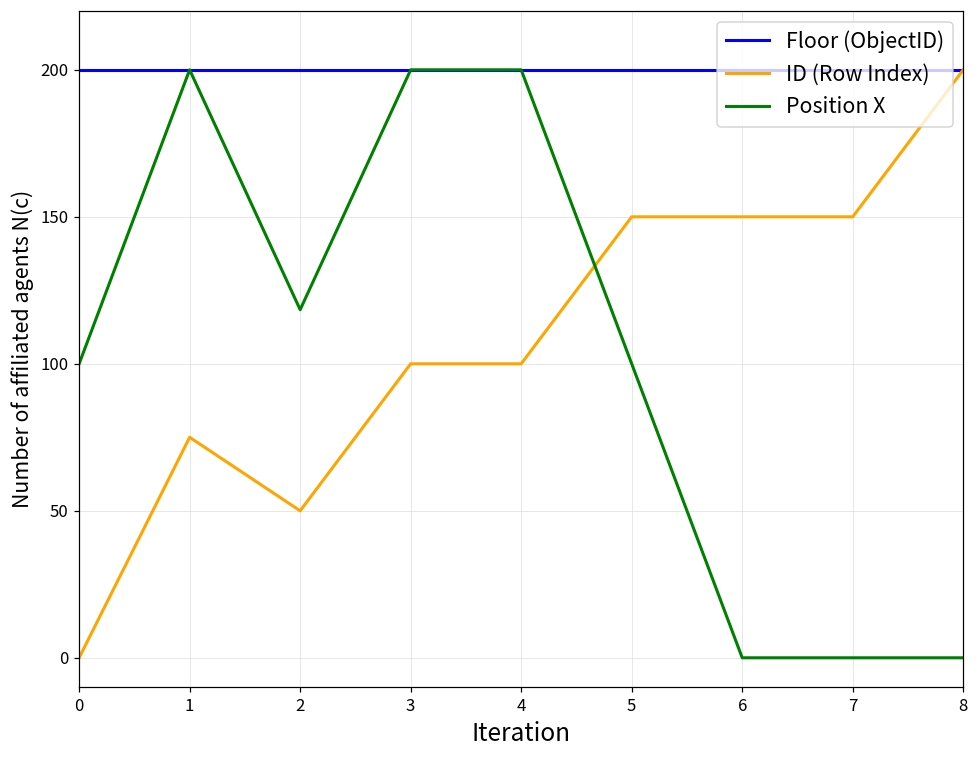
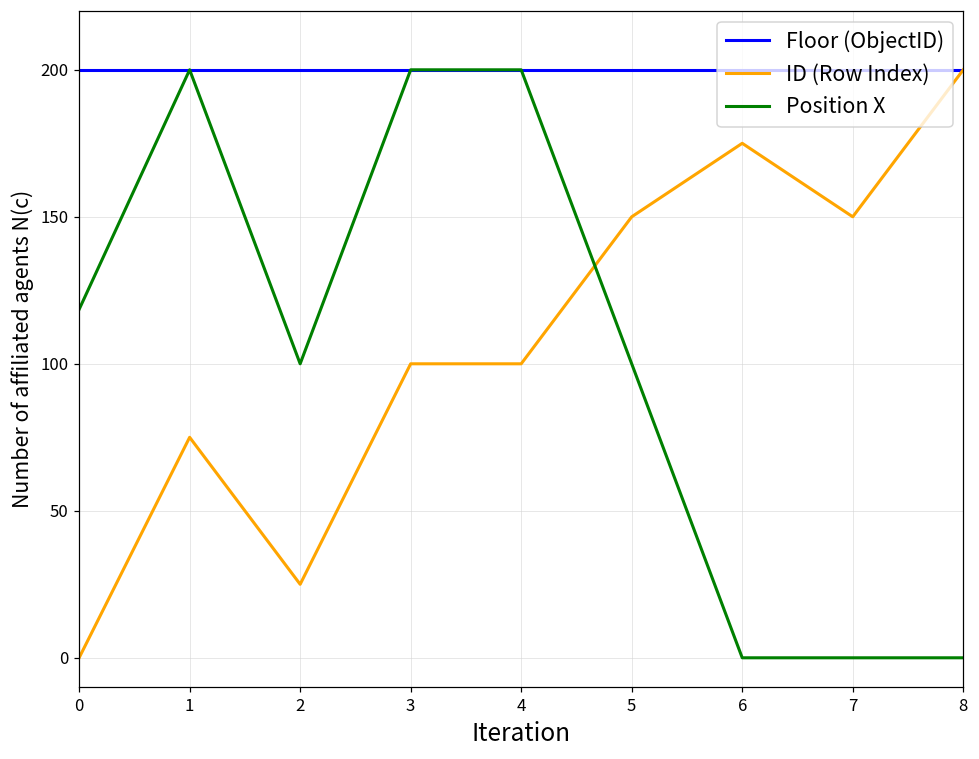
  {
    "Floor (ObjectID)": {
      "0": 200,
      "2": 200,
      "5": 200
    },
    "ID (Row Index)": {
      "0": 0,
      "1": 75,
-     "2": 50,
+     "2": 25,
      "3": 100,
      "4": 100,
      "5": 150,
-     "6": 150,
+     "6": 175,
      "7": 150
    },
    "Position X": {
-     "0": 100,
-     "2": 118,
+     "0": 119,
+     "2": 100,
      "5": 100,
      "6": 0,
      "7": 0,
      "8": 0
    }
  }
